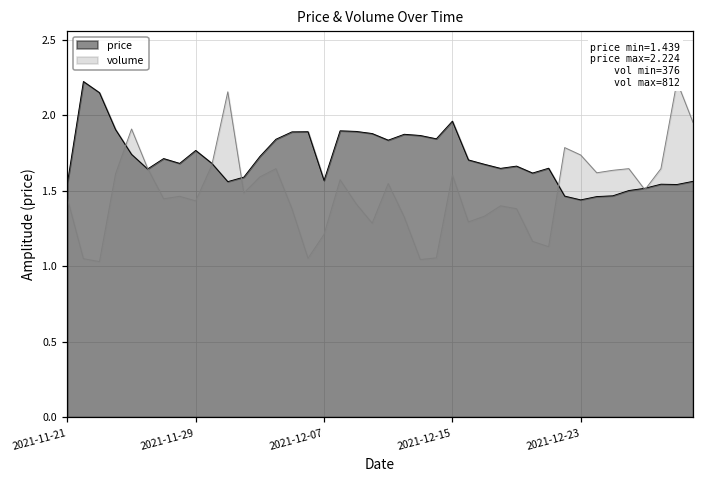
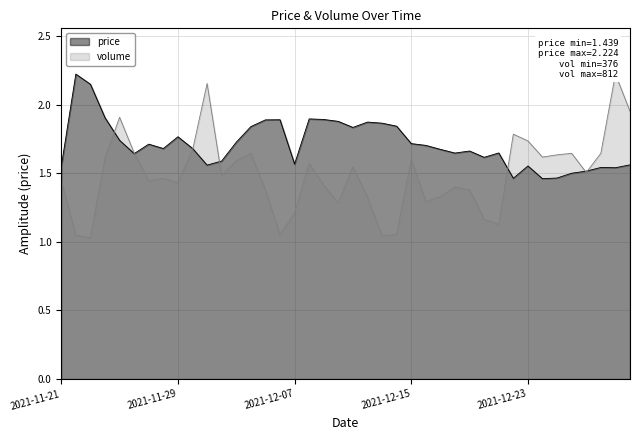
  {
    "price": {
      "2021-11-21": 1.55,
      "2021-11-29": 1.77,
      "2021-12-07": 1.57,
-     "2021-12-15": 1.96,
-     "2021-12-23": 1.44
+     "2021-12-15": 1.72,
+     "2021-12-23": 1.55
    },
    "volume": {
      "2021-11-21": 1.45,
      "2021-11-29": 1.43,
      "2021-12-07": 1.21,
      "2021-12-15": 1.61,
      "2021-12-23": 1.74
    }
  }
